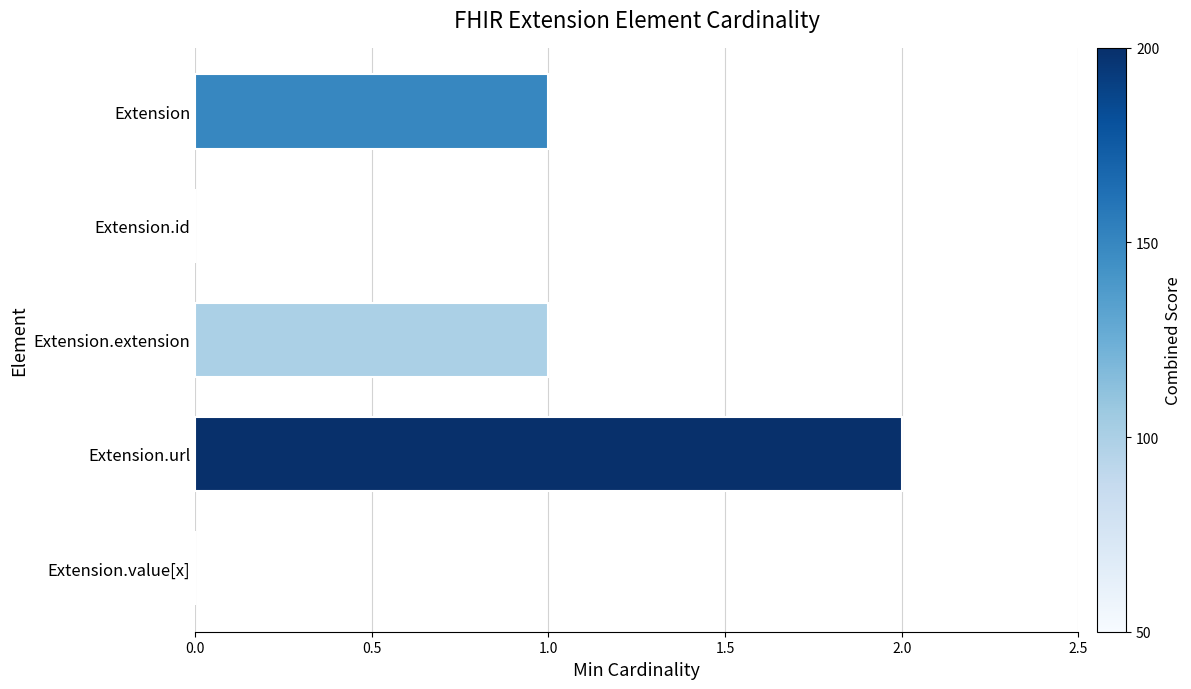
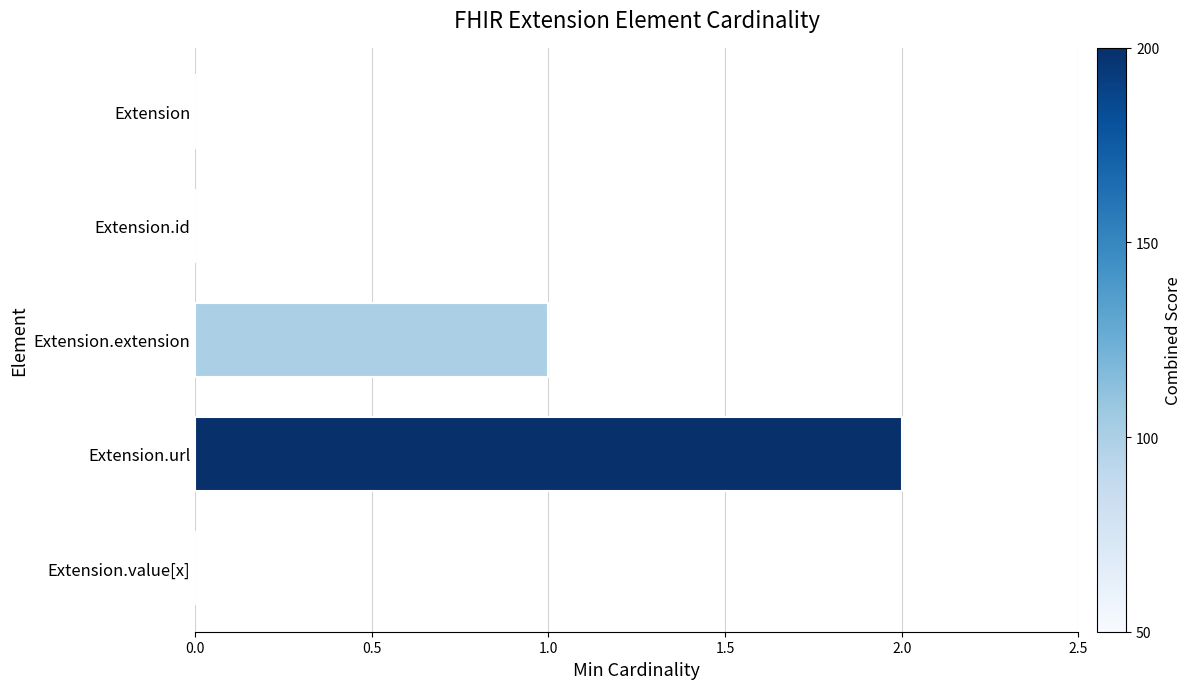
  {
-   "Extension": 1,
+   "Extension": 0,
    "Extension.id": 0,
    "Extension.extension": 1,
    "Extension.url": 2,
    "Extension.value[x]": 0
  }
